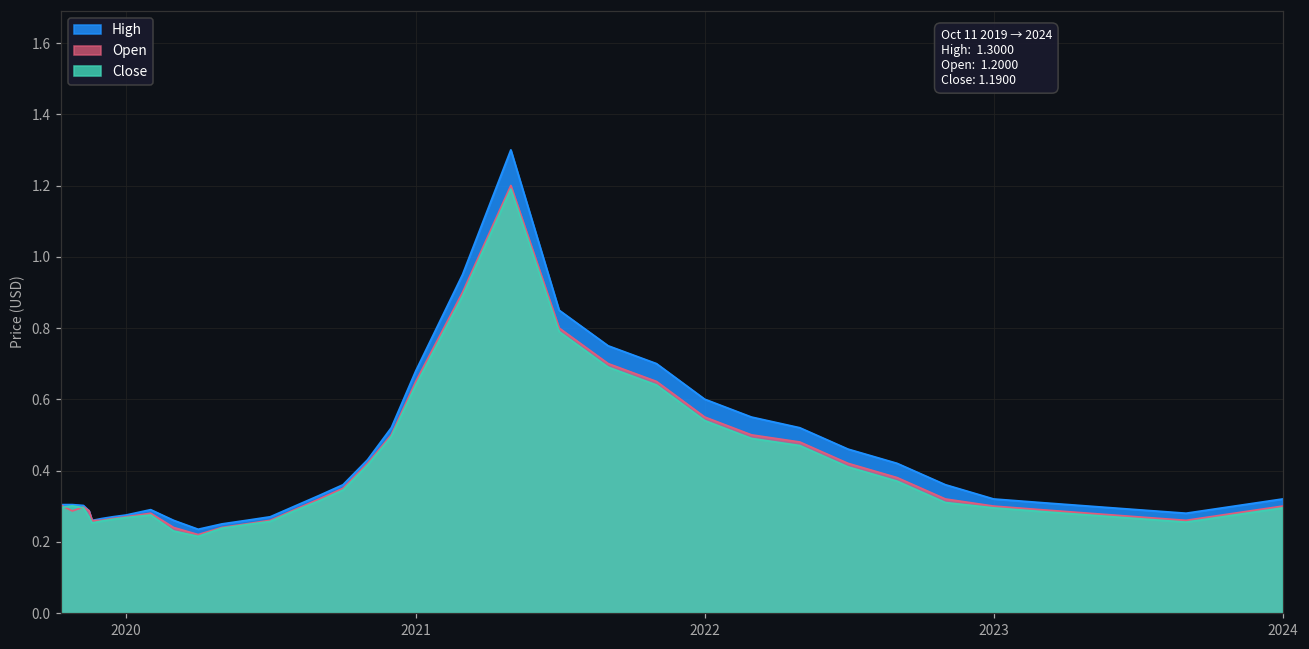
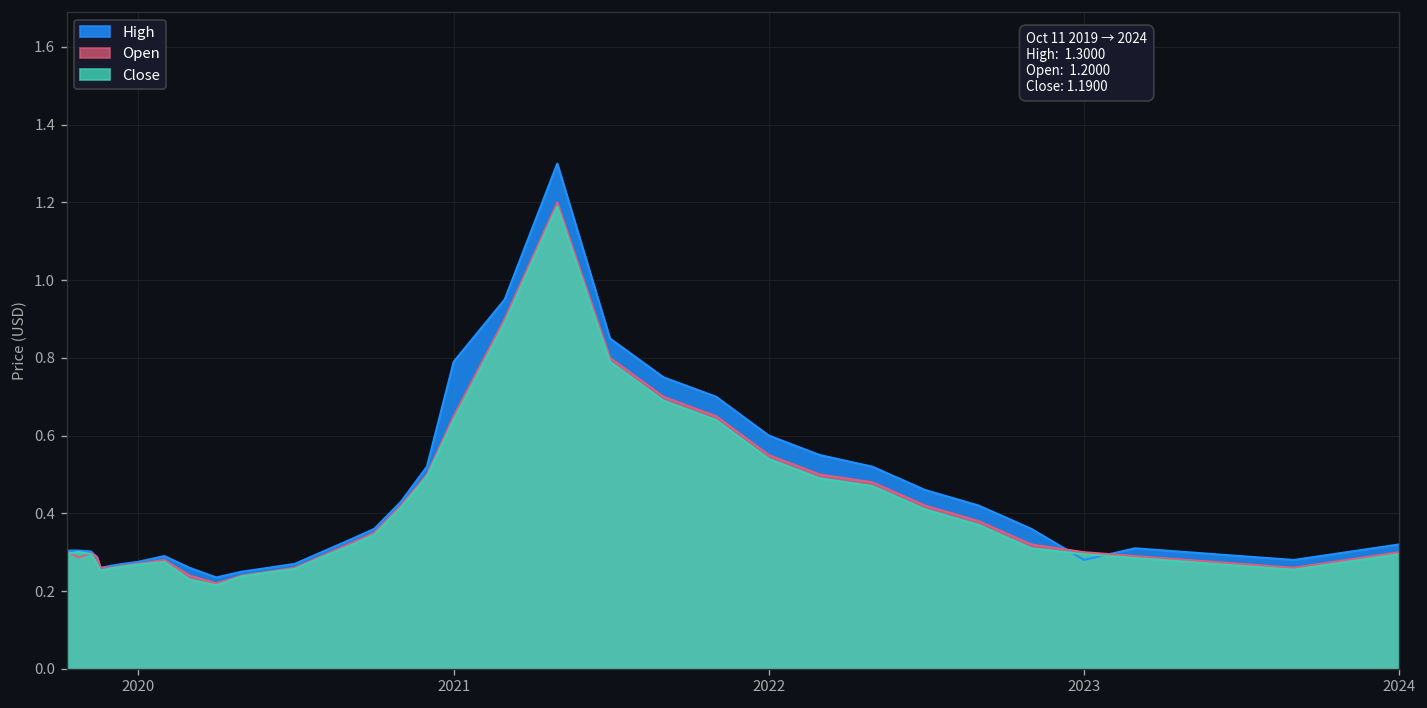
  {
    "High": {
-     "2021": 0.68,
+     "2021": 0.79,
      "2022": 0.60,
-     "2023": 0.32,
+     "2023": 0.28,
      "2024": 0.32
    },
    "Open": {
      "2021": 0.65,
      "2022": 0.55
    },
    "Close": {
      "2021": 0.64,
      "2022": 0.54
    }
  }
